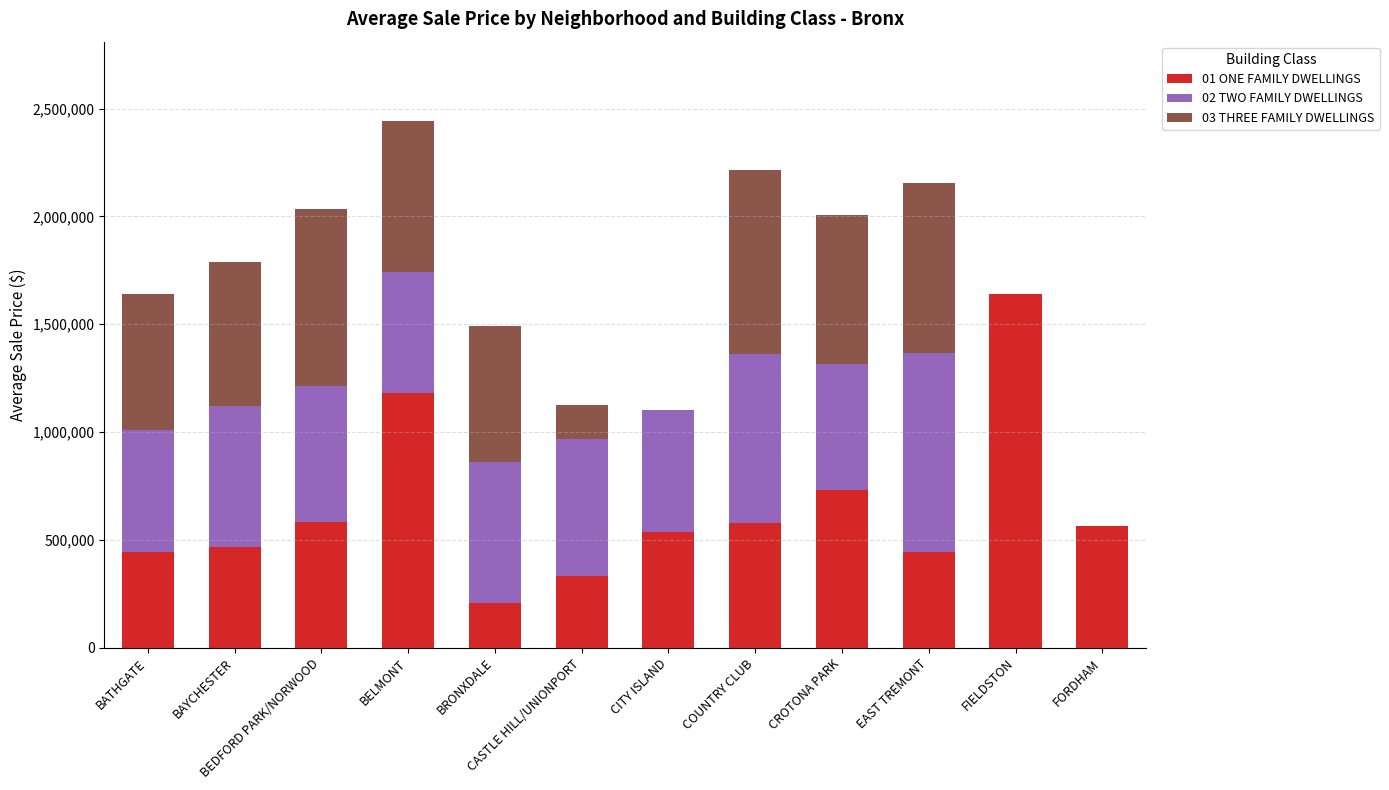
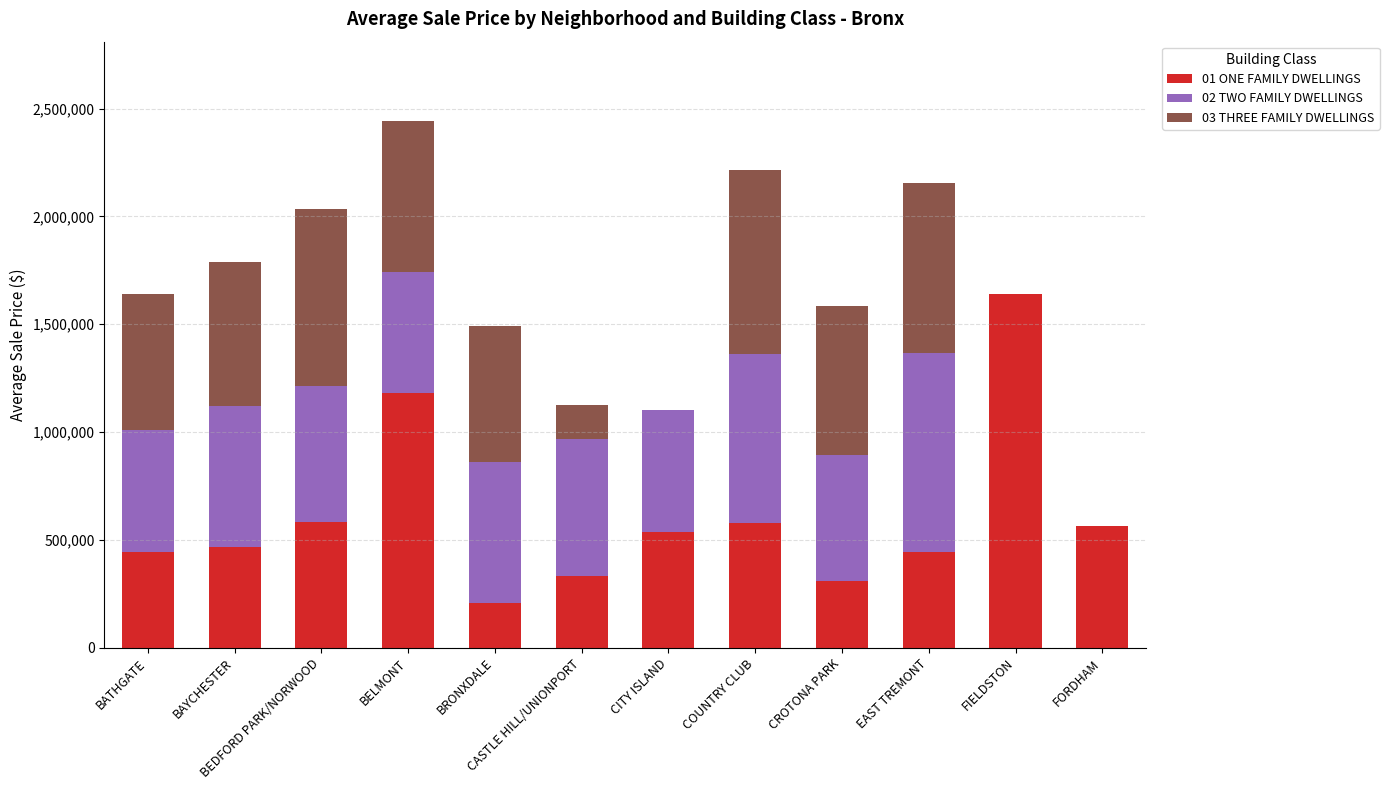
  {
    "01 ONE FAMILY DWELLINGS": {
      "BATHGATE": "440,000",
      "BAYCHESTER": "470,000",
      "BEDFORD PARK/NORWOOD": "580,000",
      "BELMONT": "1,180,000",
      "BRONXDALE": "210,000",
      "CASTLE HILL/UNIONPORT": "330,000",
      "CITY ISLAND": "540,000",
      "COUNTRY CLUB": "580,000",
-     "CROTONA PARK": "730,000",
+     "CROTONA PARK": "310,000",
      "EAST TREMONT": "450,000",
      "FIELDSTON": "1,640,000",
      "FORDHAM": "560,000"
    },
    "02 TWO FAMILY DWELLINGS": {
      "BATHGATE": "570,000",
      "BAYCHESTER": "650,000",
      "BEDFORD PARK/NORWOOD": "630,000",
      "BELMONT": "560,000",
      "BRONXDALE": "650,000",
      "CASTLE HILL/UNIONPORT": "630,000",
      "CITY ISLAND": "560,000",
      "COUNTRY CLUB": "780,000",
      "CROTONA PARK": "590,000",
      "EAST TREMONT": "920,000",
      "FIELDSTON": "0",
      "FORDHAM": "0"
    },
    "03 THREE FAMILY DWELLINGS": {
      "BATHGATE": "630,000",
      "BAYCHESTER": "670,000",
      "BEDFORD PARK/NORWOOD": "820,000",
      "BELMONT": "700,000",
      "BRONXDALE": "630,000",
      "CASTLE HILL/UNIONPORT": "160,000",
      "CITY ISLAND": "0",
      "COUNTRY CLUB": "850,000",
      "CROTONA PARK": "690,000",
      "EAST TREMONT": "790,000",
      "FIELDSTON": "0",
      "FORDHAM": "0"
    }
  }
